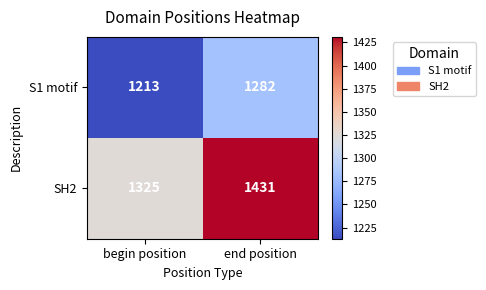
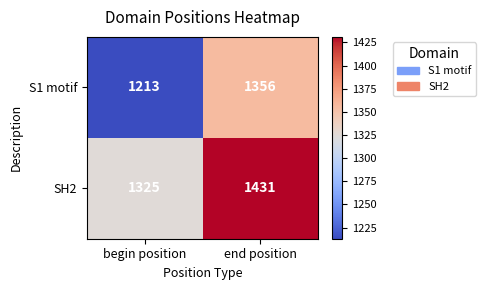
  {
    "S1 motif": {
      "begin position": 1213,
-     "end position": 1282
+     "end position": 1356
    },
    "SH2": {
      "end position": 1431
    }
  }
